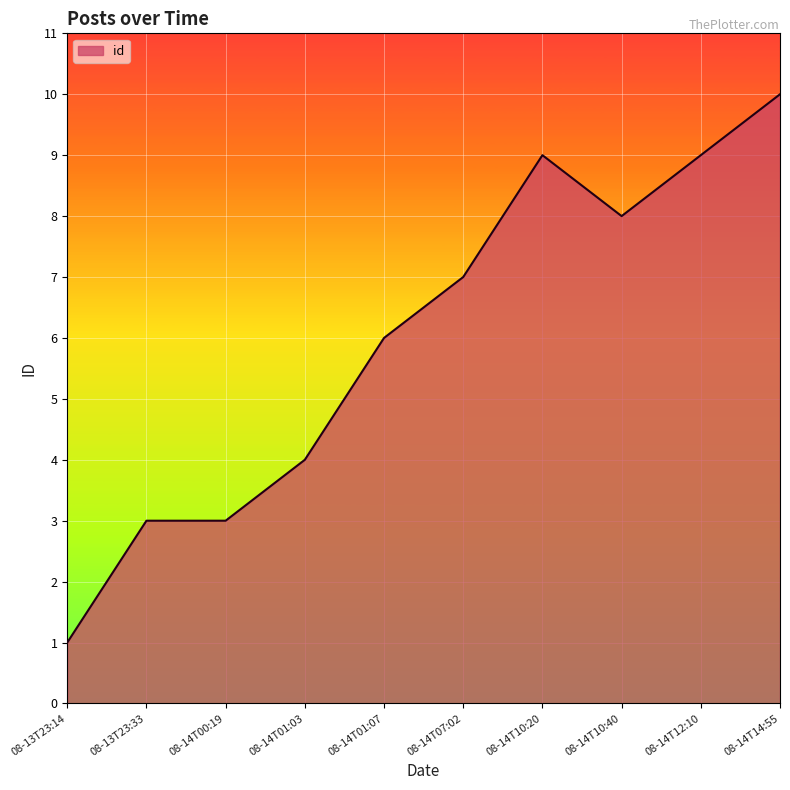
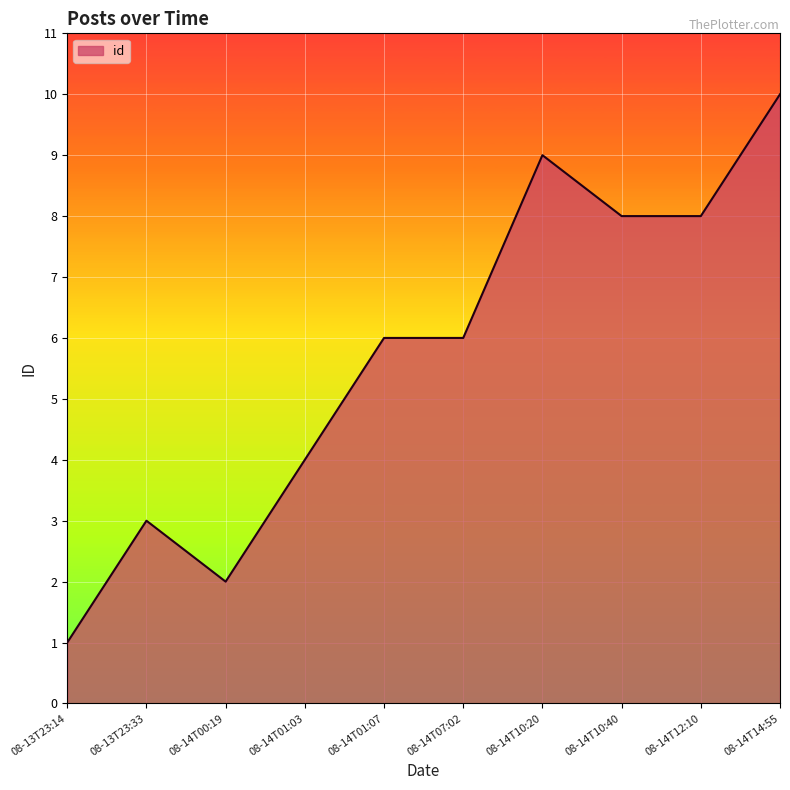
  {
    "08-13T23:14": 1,
    "08-13T23:33": 3,
-   "08-14T00:19": 3,
+   "08-14T00:19": 2,
    "08-14T01:03": 4,
    "08-14T01:07": 6,
-   "08-14T07:02": 7,
+   "08-14T07:02": 6,
    "08-14T10:20": 9,
    "08-14T10:40": 8,
-   "08-14T12:10": 9,
+   "08-14T12:10": 8,
    "08-14T14:55": 10
  }
